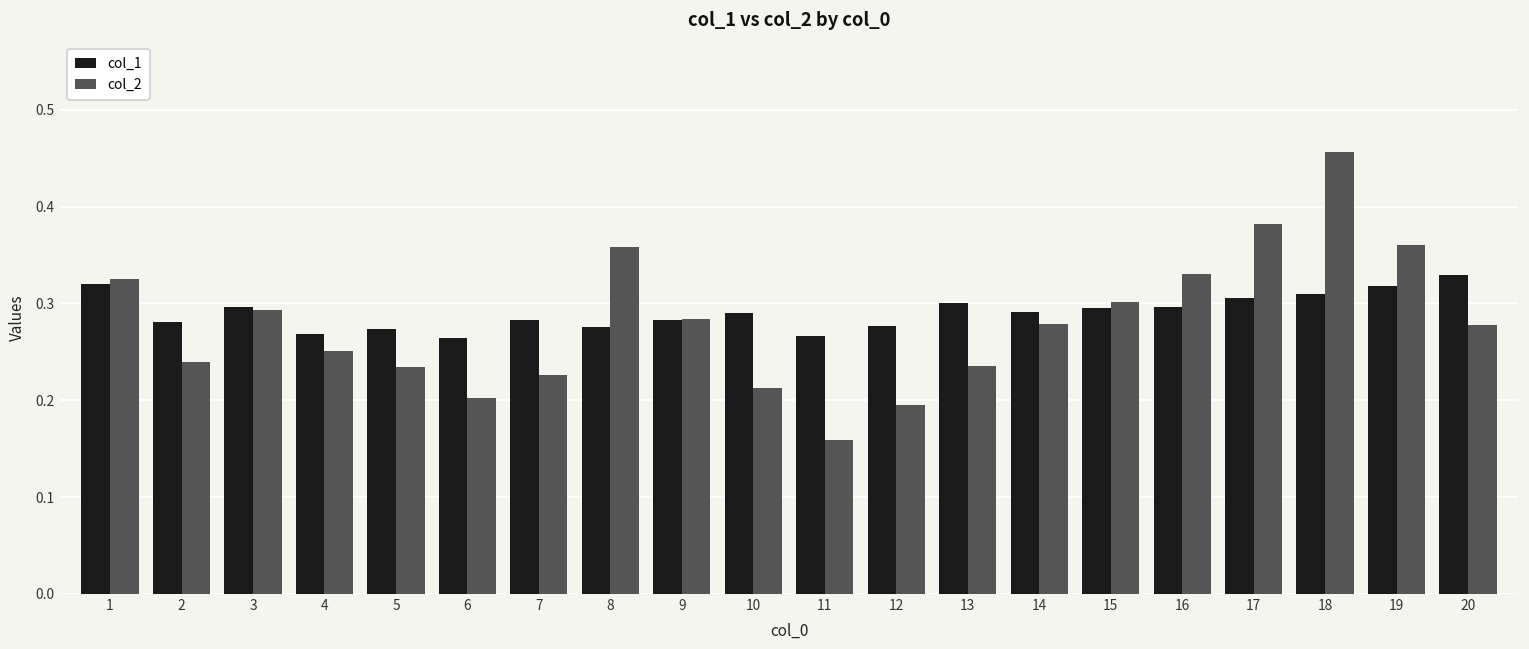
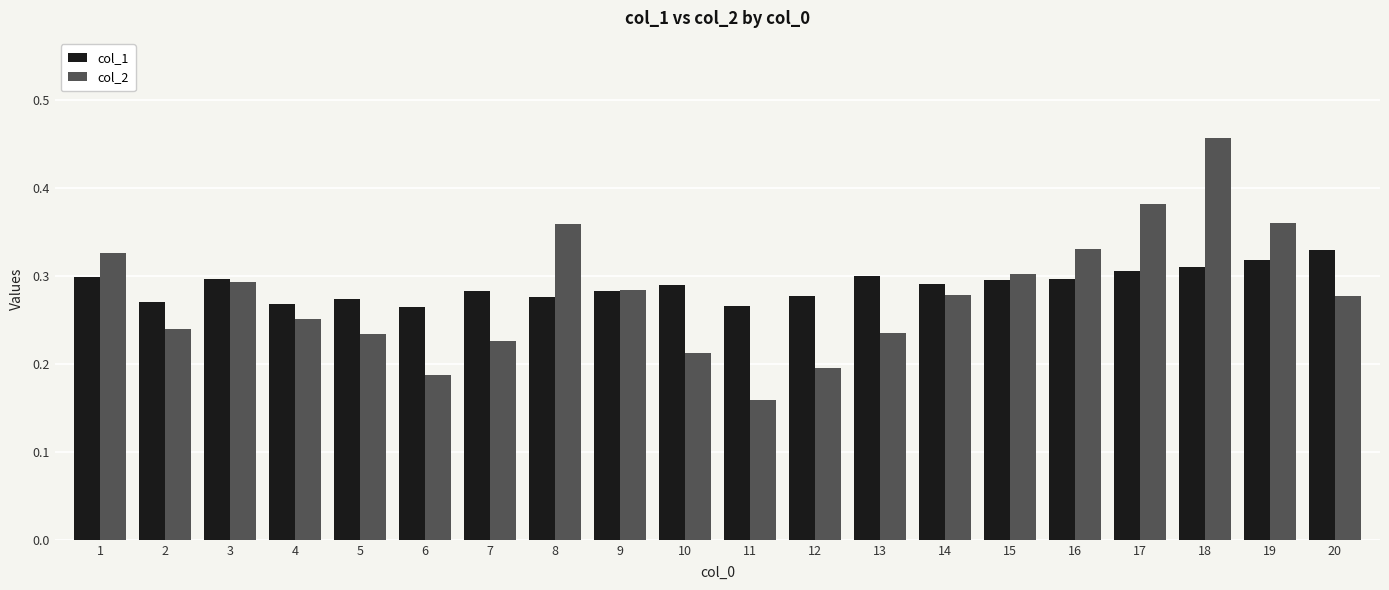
  {
    "col_1": {
-     "1": 0.32,
-     "2": 0.28,
+     "1": 0.30,
+     "2": 0.27,
      "3": 0.30,
      "4": 0.27,
      "5": 0.27,
      "6": 0.26,
      "7": 0.28,
      "8": 0.28,
      "9": 0.28,
      "10": 0.29,
      "11": 0.27,
      "12": 0.28,
      "13": 0.30,
      "14": 0.29,
      "15": 0.29,
      "16": 0.30,
      "17": 0.31,
      "18": 0.31,
      "19": 0.32,
      "20": 0.33
    },
    "col_2": {
      "1": 0.33,
      "2": 0.24,
      "3": 0.29,
      "4": 0.25,
      "5": 0.23,
-     "6": 0.20,
+     "6": 0.19,
      "7": 0.23,
      "8": 0.36,
      "9": 0.28,
      "10": 0.21,
      "11": 0.16,
      "12": 0.20,
      "13": 0.24,
      "14": 0.28,
      "15": 0.30,
      "16": 0.33,
      "17": 0.38,
      "18": 0.46,
      "19": 0.36,
      "20": 0.28
    }
  }
